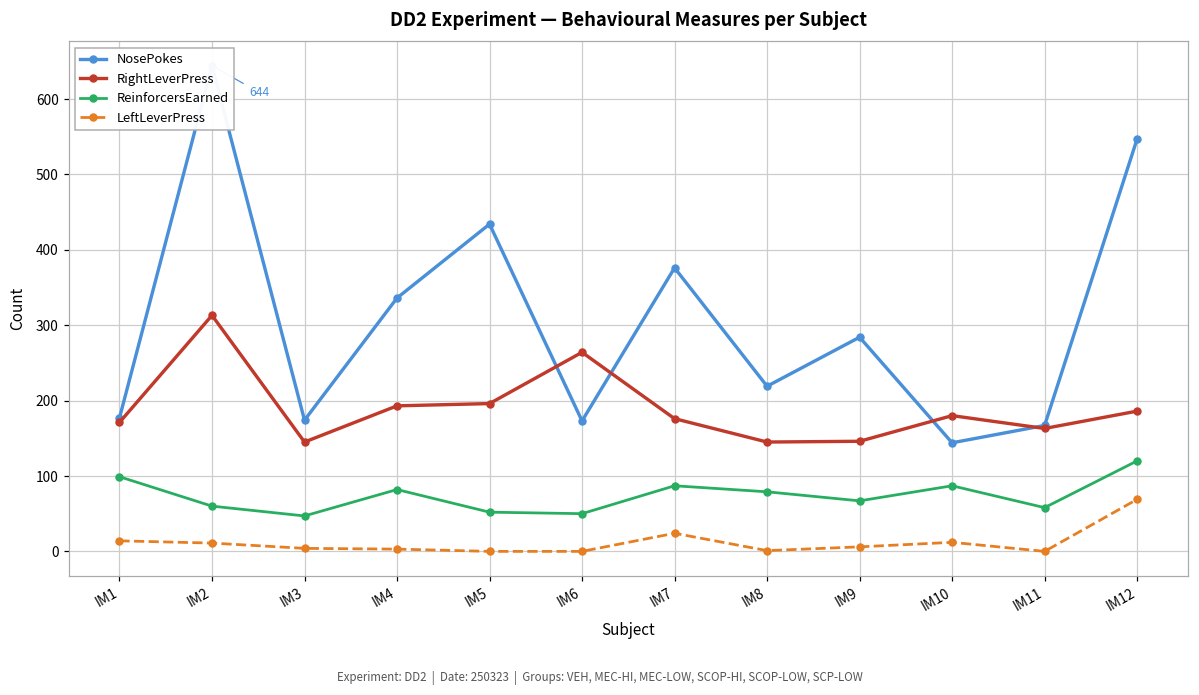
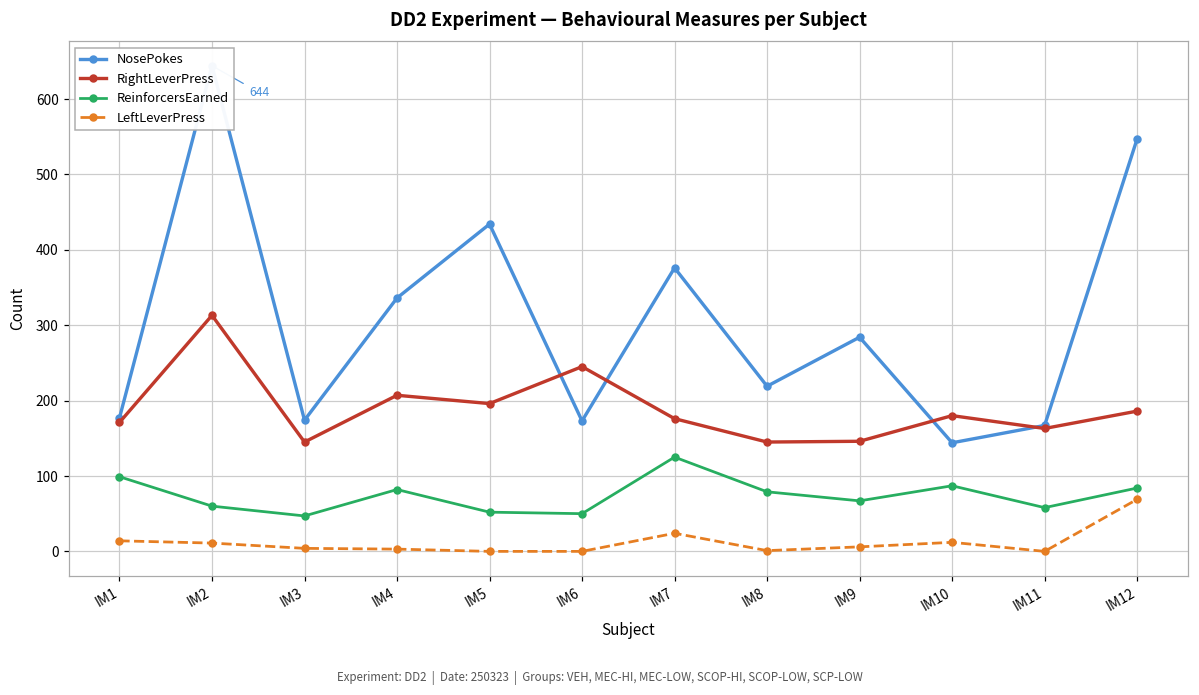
  {
    "NosePokes": {
      "IM1": 180,
      "IM3": 170,
      "IM4": 340,
      "IM5": 430,
      "IM6": 170,
      "IM7": 380,
      "IM8": 220,
      "IM9": 280,
      "IM10": 140,
      "IM11": 170,
      "IM12": 550
    },
    "RightLeverPress": {
      "IM1": 170,
      "IM2": 310,
      "IM3": 150,
-     "IM4": 190,
+     "IM4": 210,
      "IM5": 200,
-     "IM6": 260,
+     "IM6": 250,
      "IM7": 180,
      "IM8": 150,
      "IM9": 150,
      "IM10": 180,
      "IM11": 160,
      "IM12": 190
    },
    "ReinforcersEarned": {
      "IM1": 100,
      "IM2": 60,
      "IM3": 50,
      "IM4": 80,
      "IM5": 50,
      "IM6": 50,
-     "IM7": 90,
+     "IM7": 130,
      "IM8": 80,
      "IM9": 70,
      "IM10": 90,
      "IM11": 60,
-     "IM12": 120
+     "IM12": 80
    },
    "LeftLeverPress": {
      "IM1": 10,
      "IM2": 10,
      "IM3": 0,
      "IM4": 0,
      "IM5": 0,
      "IM6": 0,
      "IM7": 20,
      "IM8": 0,
      "IM9": 10,
      "IM10": 10,
      "IM11": 0,
      "IM12": 70
    }
  }
